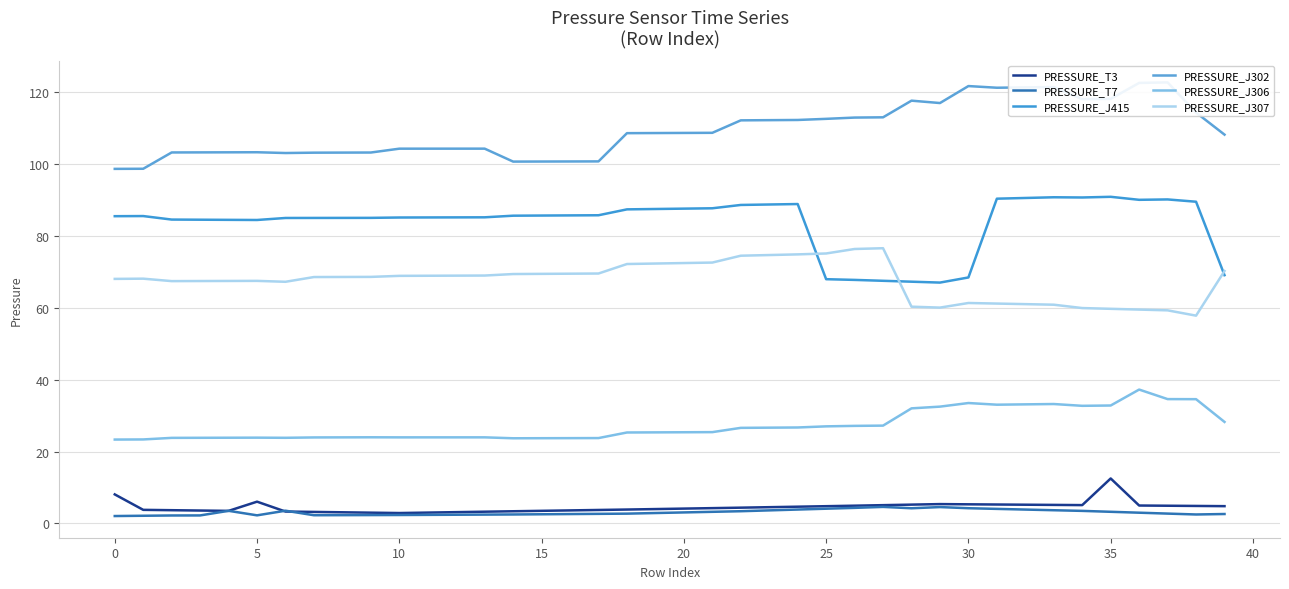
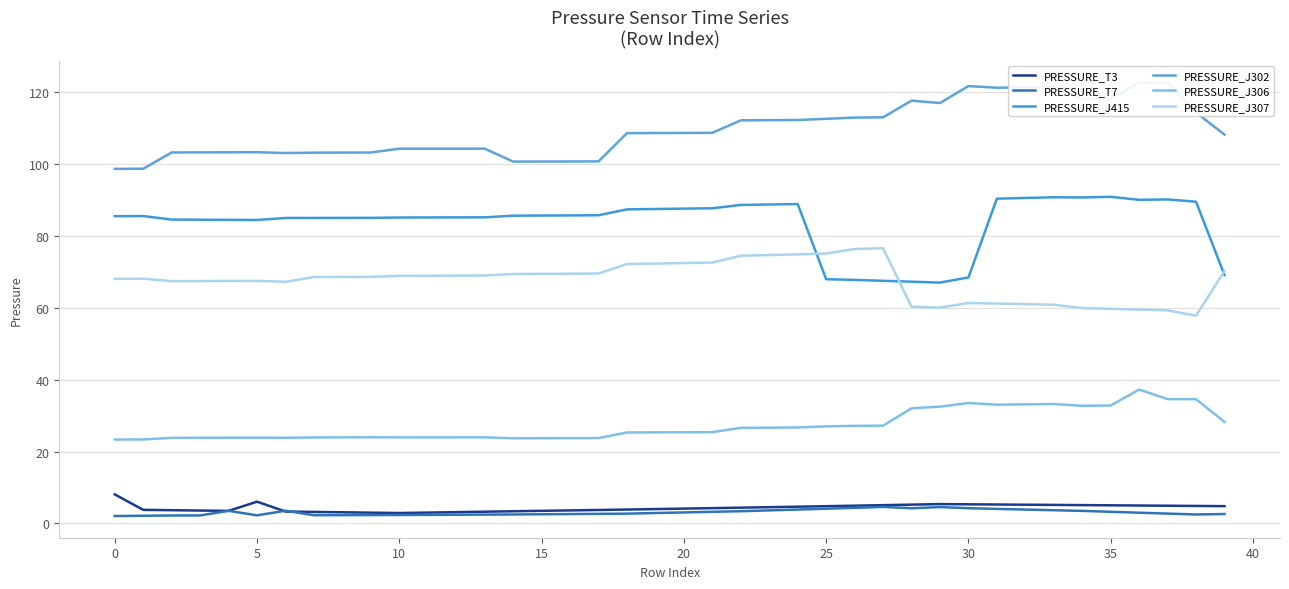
  {
    "PRESSURE_T3": {
      "0": 8,
      "5": 6,
      "15": 4,
      "20": 4,
      "30": 5,
-     "35": 13
+     "35": 5
    }
  }
